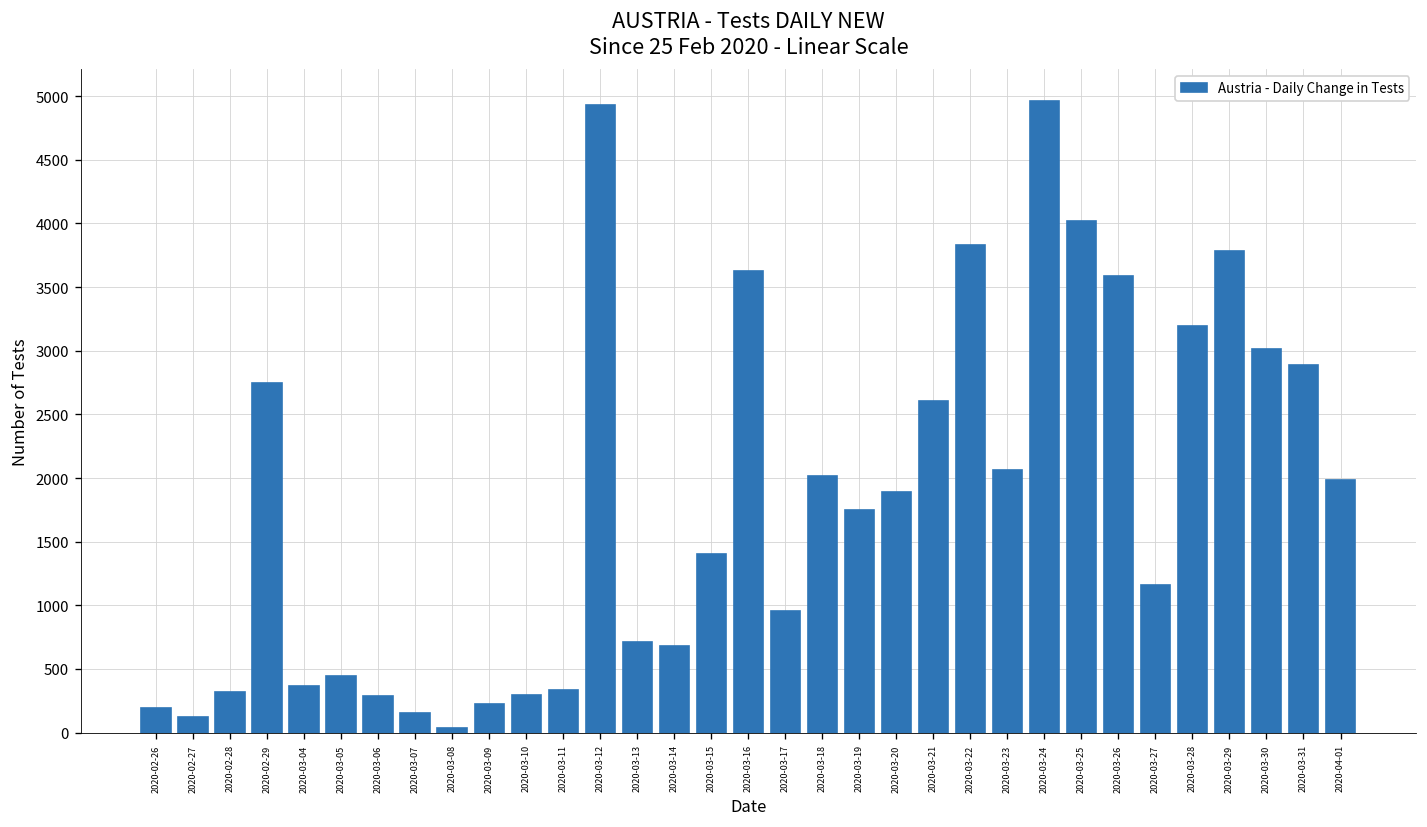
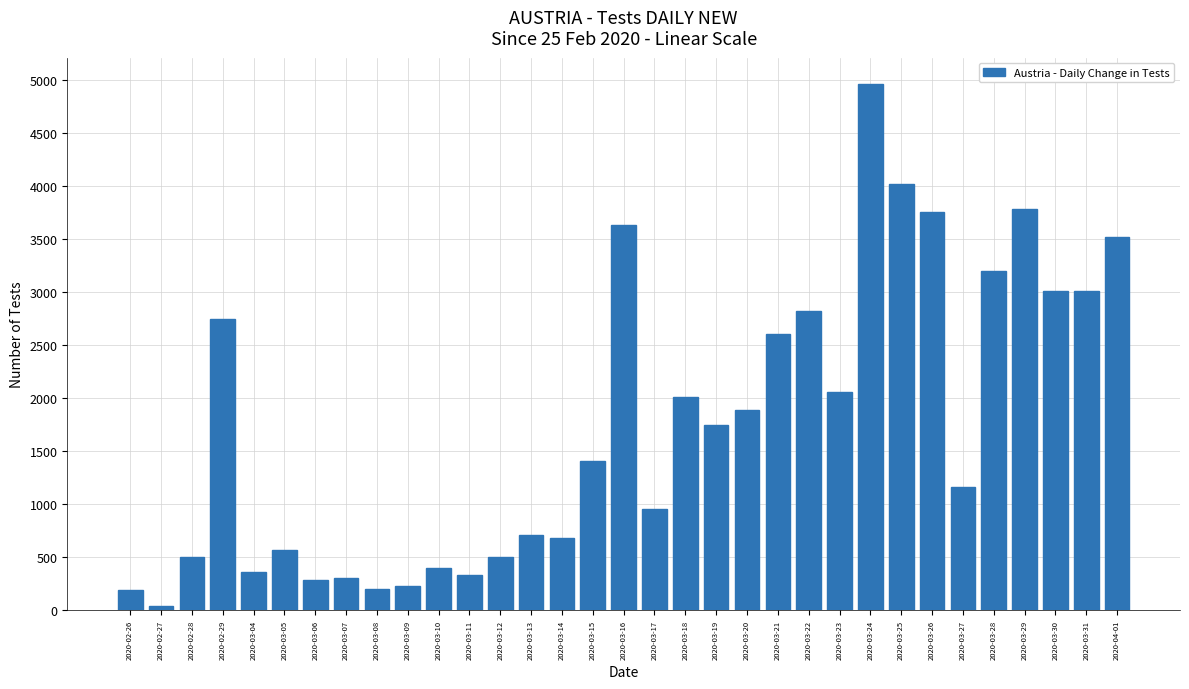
  {
    "2020-02-26": 200,
-   "2020-02-27": 130,
-   "2020-02-28": 320,
+   "2020-02-27": 40,
+   "2020-02-28": 500,
    "2020-02-29": 2750,
    "2020-03-04": 360,
-   "2020-03-05": 440,
+   "2020-03-05": 570,
    "2020-03-06": 290,
-   "2020-03-07": 150,
-   "2020-03-08": 40,
+   "2020-03-07": 310,
+   "2020-03-08": 200,
    "2020-03-09": 230,
-   "2020-03-10": 290,
+   "2020-03-10": 400,
    "2020-03-11": 340,
-   "2020-03-12": 4930,
+   "2020-03-12": 510,
    "2020-03-13": 710,
    "2020-03-14": 680,
    "2020-03-15": 1400,
    "2020-03-16": 3630,
    "2020-03-17": 960,
    "2020-03-18": 2010,
    "2020-03-19": 1750,
    "2020-03-20": 1890,
    "2020-03-21": 2610,
-   "2020-03-22": 3830,
+   "2020-03-22": 2820,
    "2020-03-23": 2060,
    "2020-03-24": 4960,
    "2020-03-25": 4020,
-   "2020-03-26": 3590,
+   "2020-03-26": 3750,
    "2020-03-27": 1160,
    "2020-03-28": 3200,
    "2020-03-29": 3780,
    "2020-03-30": 3010,
-   "2020-03-31": 2890,
-   "2020-04-01": 1990
+   "2020-03-31": 3010,
+   "2020-04-01": 3520
  }
